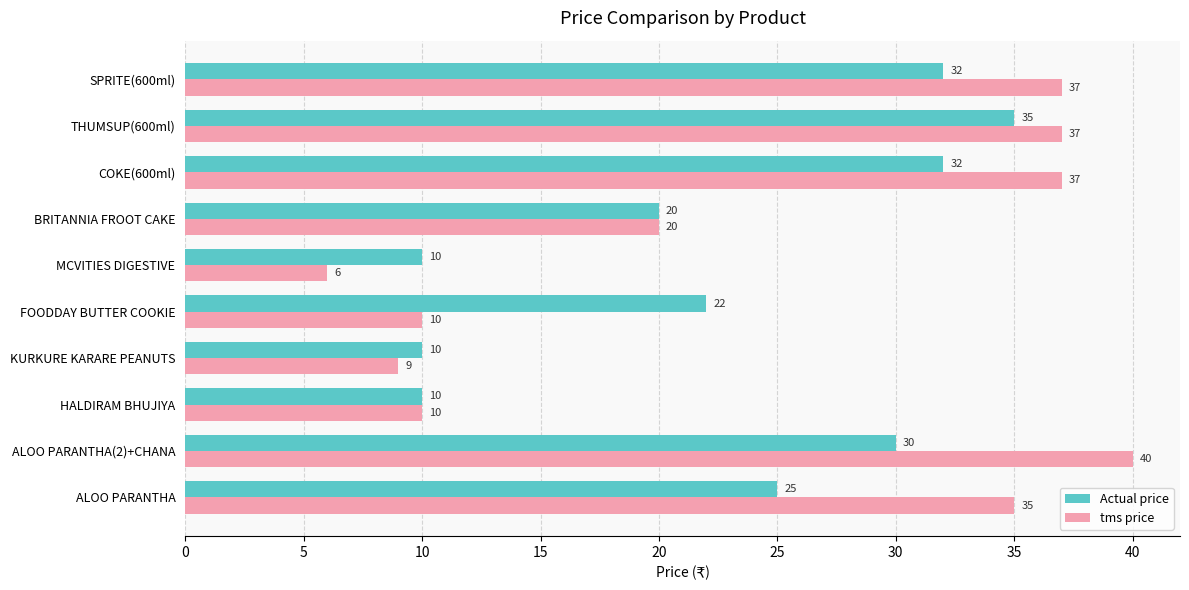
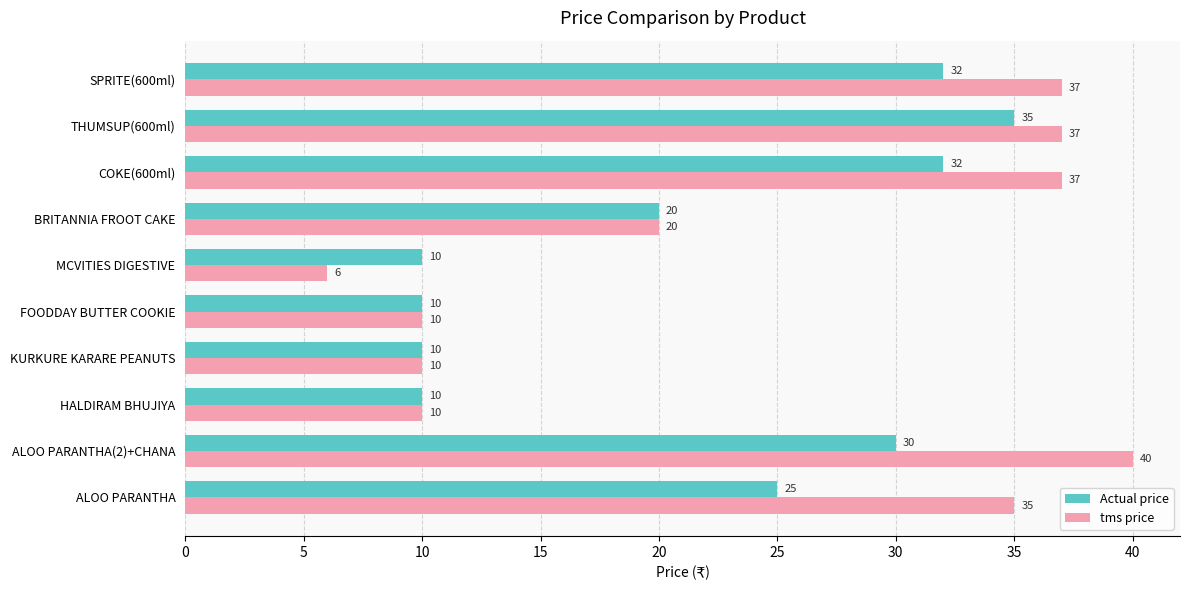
  {
    "Actual price": {
      "SPRITE(600ml)": 32,
      "THUMSUP(600ml)": 35,
      "COKE(600ml)": 32,
      "BRITANNIA FROOT CAKE": 20,
      "MCVITIES DIGESTIVE": 10,
-     "FOODDAY BUTTER COOKIE": 22,
+     "FOODDAY BUTTER COOKIE": 10,
      "KURKURE KARARE PEANUTS": 10,
      "HALDIRAM BHUJIYA": 10,
      "ALOO PARANTHA(2)+CHANA": 30,
      "ALOO PARANTHA": 25
    },
    "tms price": {
      "SPRITE(600ml)": 37,
      "THUMSUP(600ml)": 37,
      "COKE(600ml)": 37,
      "BRITANNIA FROOT CAKE": 20,
      "MCVITIES DIGESTIVE": 6,
      "FOODDAY BUTTER COOKIE": 10,
-     "KURKURE KARARE PEANUTS": 9,
+     "KURKURE KARARE PEANUTS": 10,
      "HALDIRAM BHUJIYA": 10,
      "ALOO PARANTHA(2)+CHANA": 40,
      "ALOO PARANTHA": 35
    }
  }
